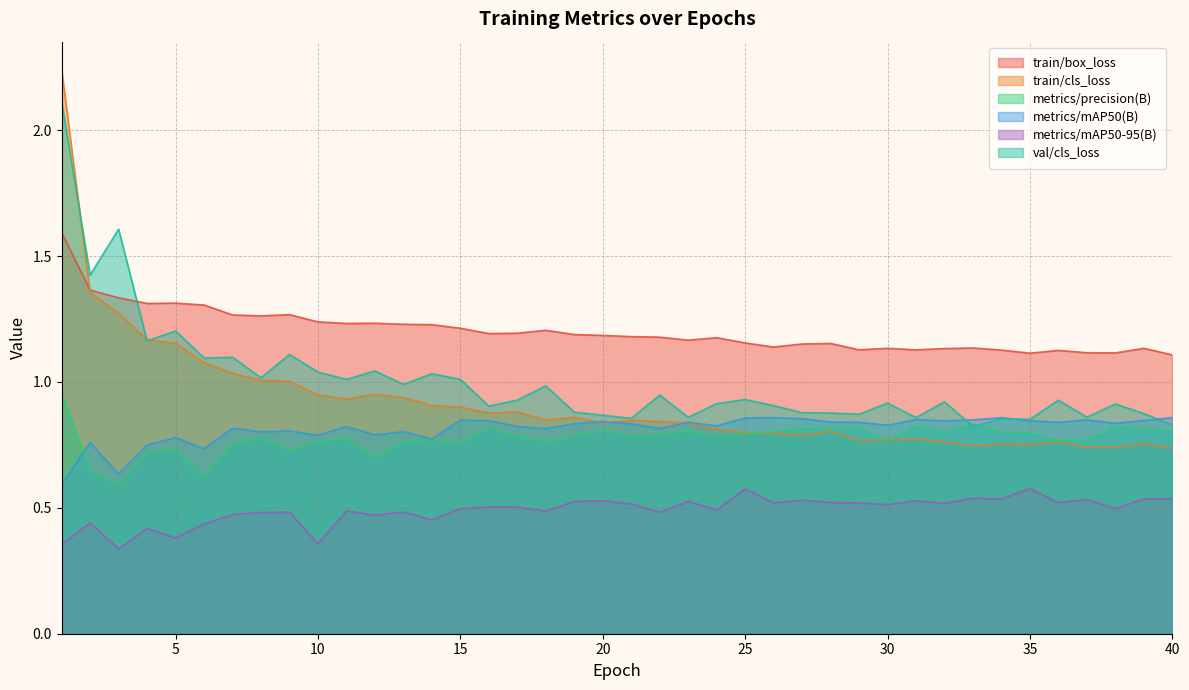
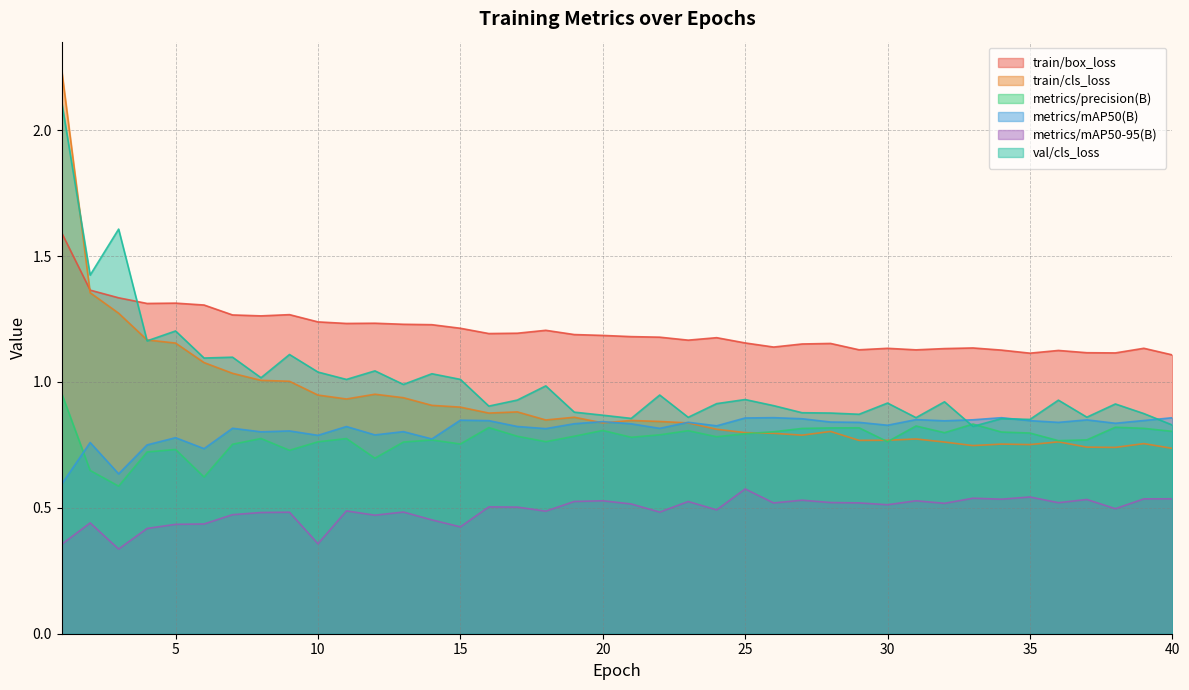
  {
    "metrics/mAP50-95(B)": {
-     "5": 0.38,
+     "5": 0.43,
      "10": 0.36,
-     "15": 0.50,
+     "15": 0.42,
      "20": 0.53,
      "25": 0.57,
      "30": 0.51,
-     "35": 0.58,
+     "35": 0.54,
      "40": 0.54
    }
  }
